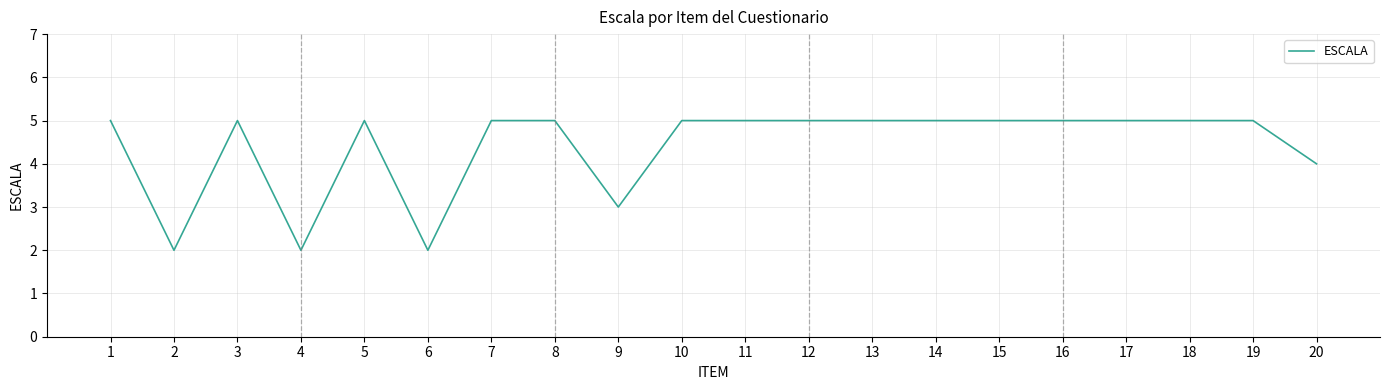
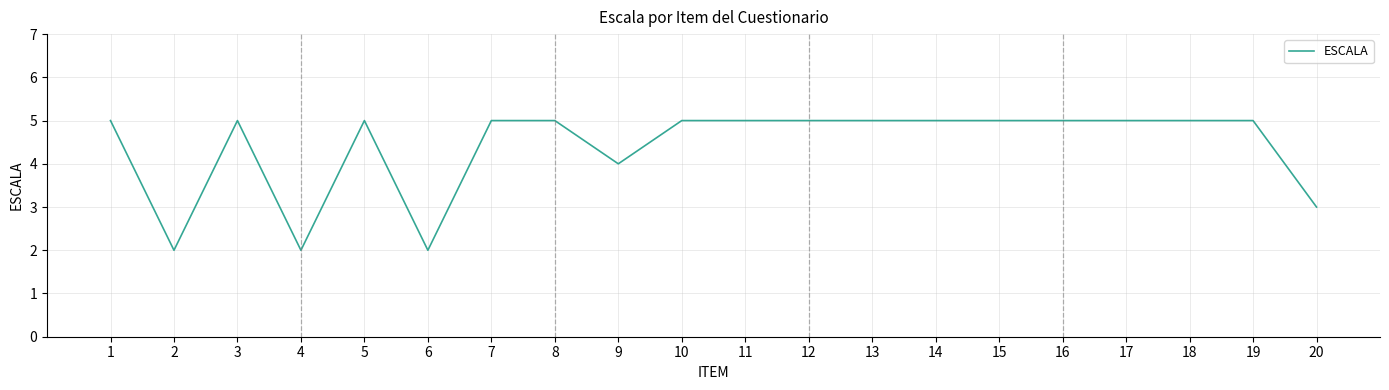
  {
    "1": 5,
    "2": 2,
    "3": 5,
    "4": 2,
    "5": 5,
    "6": 2,
    "7": 5,
    "8": 5,
-   "9": 3,
+   "9": 4,
    "10": 5,
    "11": 5,
    "12": 5,
    "13": 5,
    "14": 5,
    "15": 5,
    "16": 5,
    "17": 5,
    "18": 5,
    "19": 5,
-   "20": 4
+   "20": 3
  }
